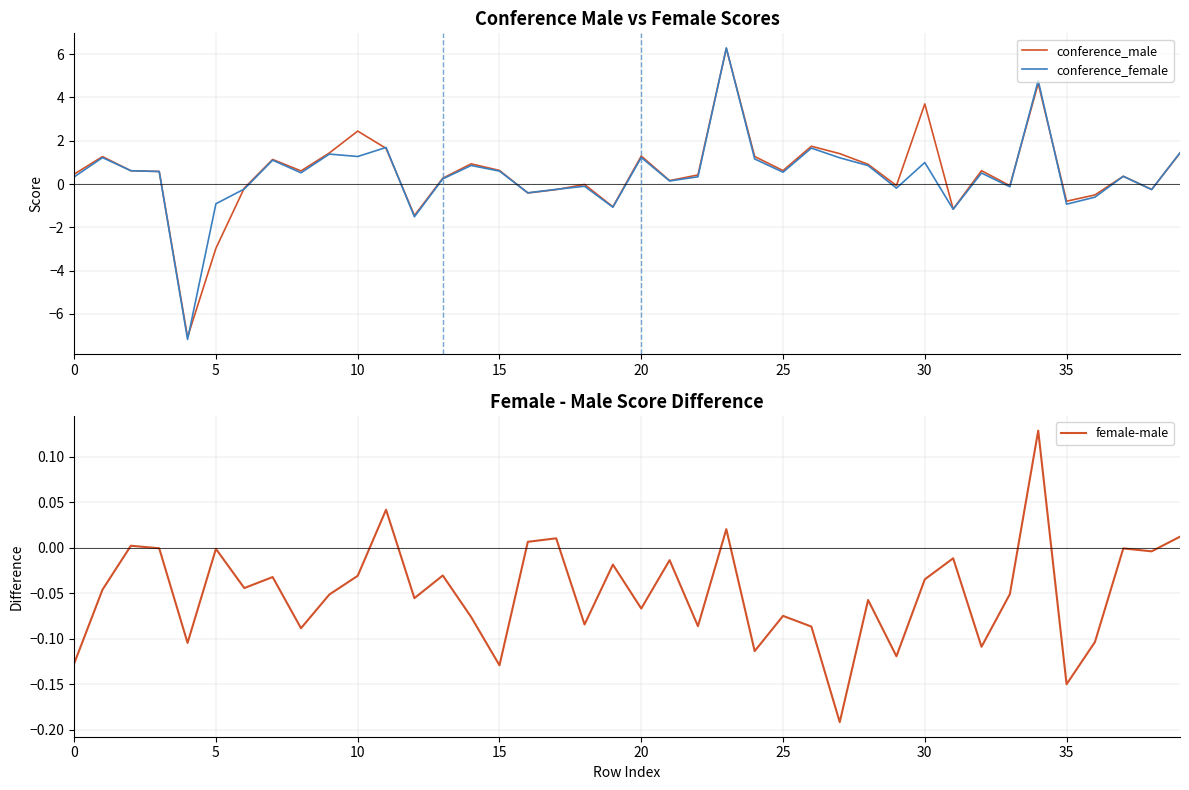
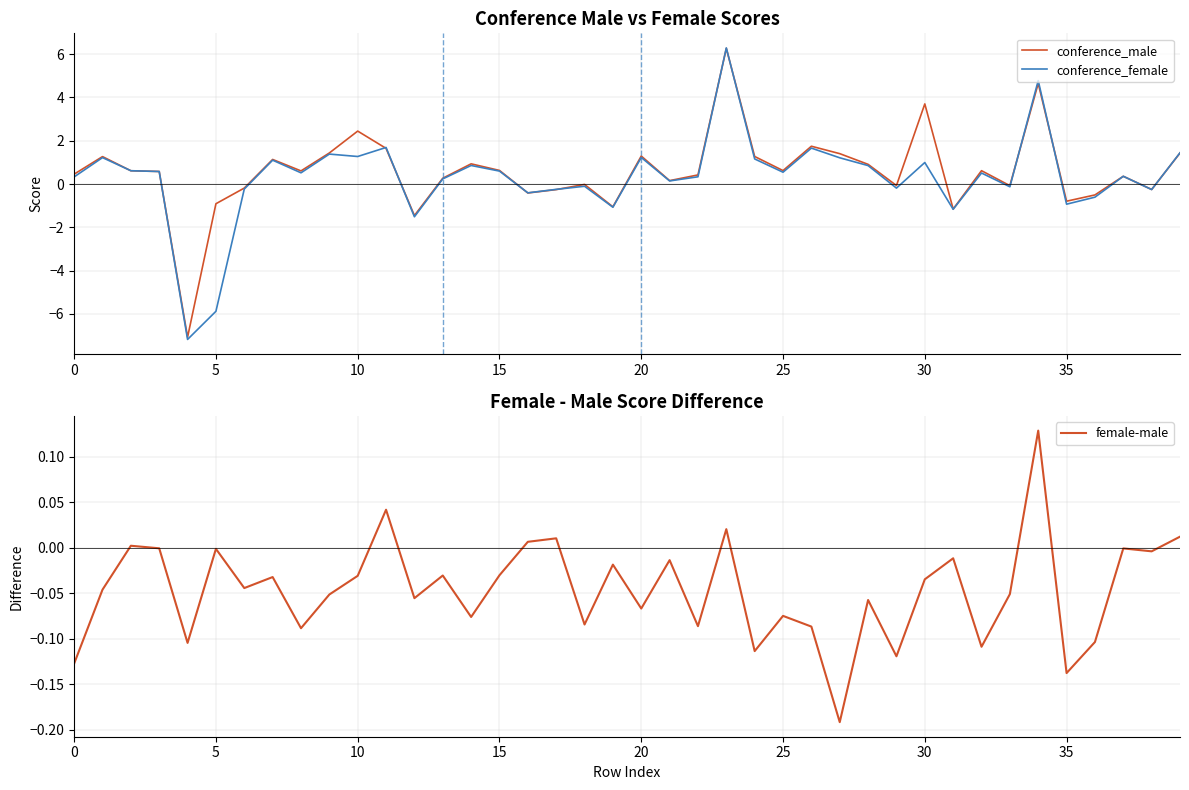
  {
    "Conference Male vs Female Scores": {
      "conference_male": {
        "0": 0.5,
-       "5": -3.0,
+       "5": -0.9,
        "10": 2.4,
        "30": 3.7,
        "35": -0.8
      },
      "conference_female": {
        "0": 0.3,
-       "5": -0.9,
+       "5": -5.9,
        "10": 1.3,
        "30": 1.0,
        "35": -0.9
      }
    },
    "Female - Male Score Difference": {
      "0": -0.13,
      "5": 0.00,
      "10": -0.03,
-     "15": -0.13,
+     "15": -0.03,
      "20": -0.07,
      "25": -0.07,
      "30": -0.03,
-     "35": -0.15
+     "35": -0.14
    }
  }
